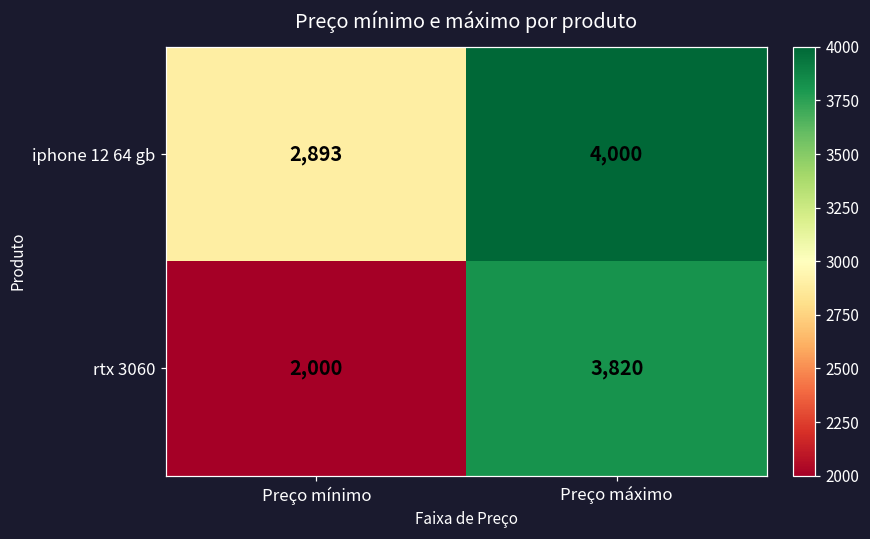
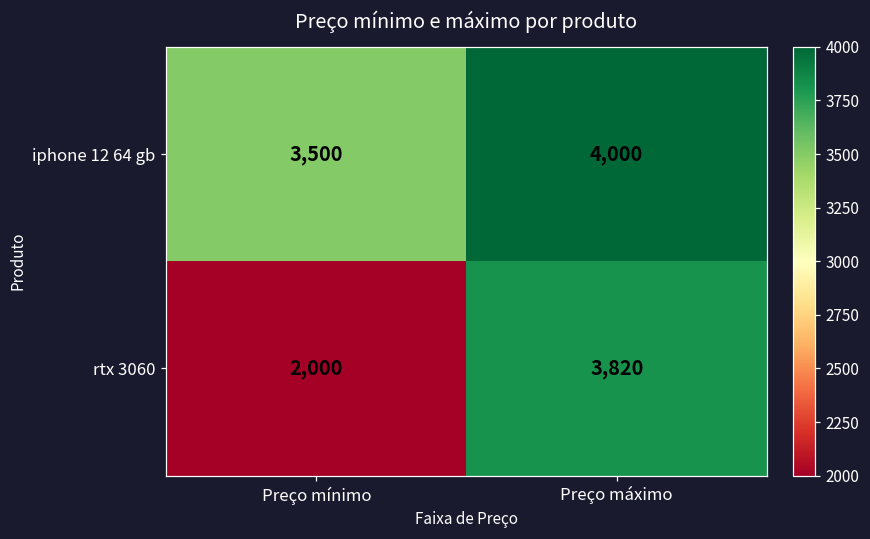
  {
    "iphone 12 64 gb": {
-     "Preço mínimo": "2,893",
+     "Preço mínimo": "3,500",
      "Preço máximo": "4,000"
    },
    "rtx 3060": {
      "Preço mínimo": "2,000",
      "Preço máximo": "3,820"
    }
  }
